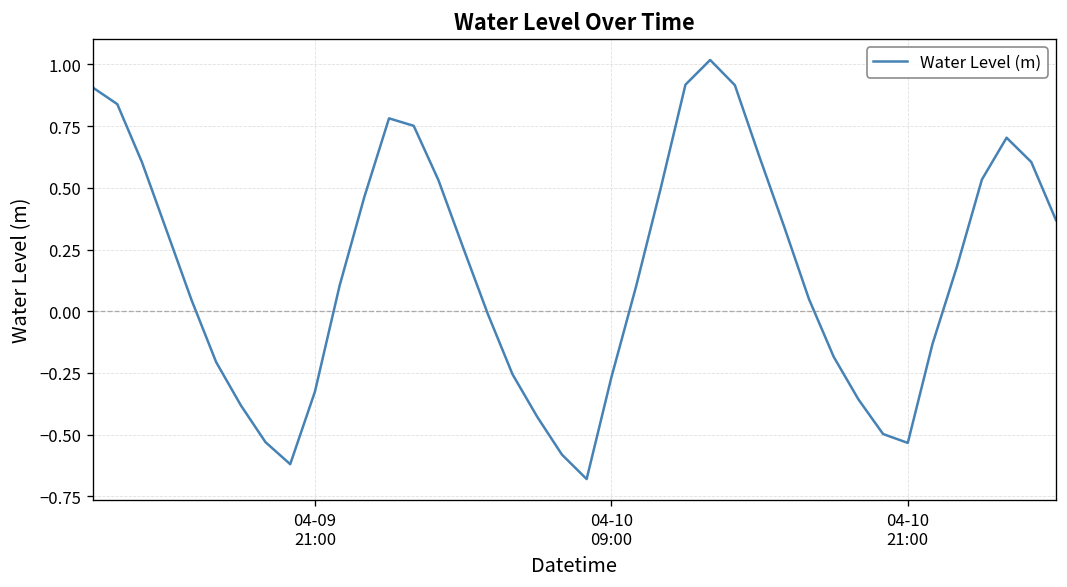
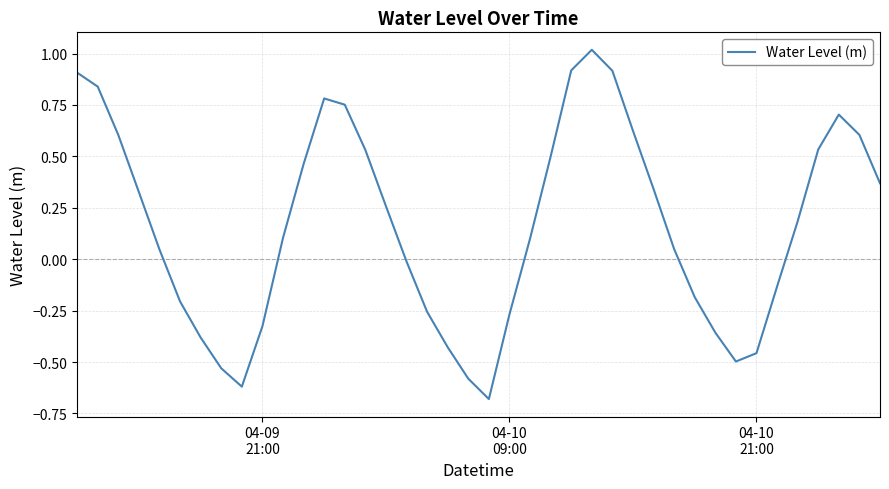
  {
    "04-09 21:00": -0.33,
    "04-10 09:00": -0.27,
-   "04-10 21:00": -0.53
+   "04-10 21:00": -0.46
  }
